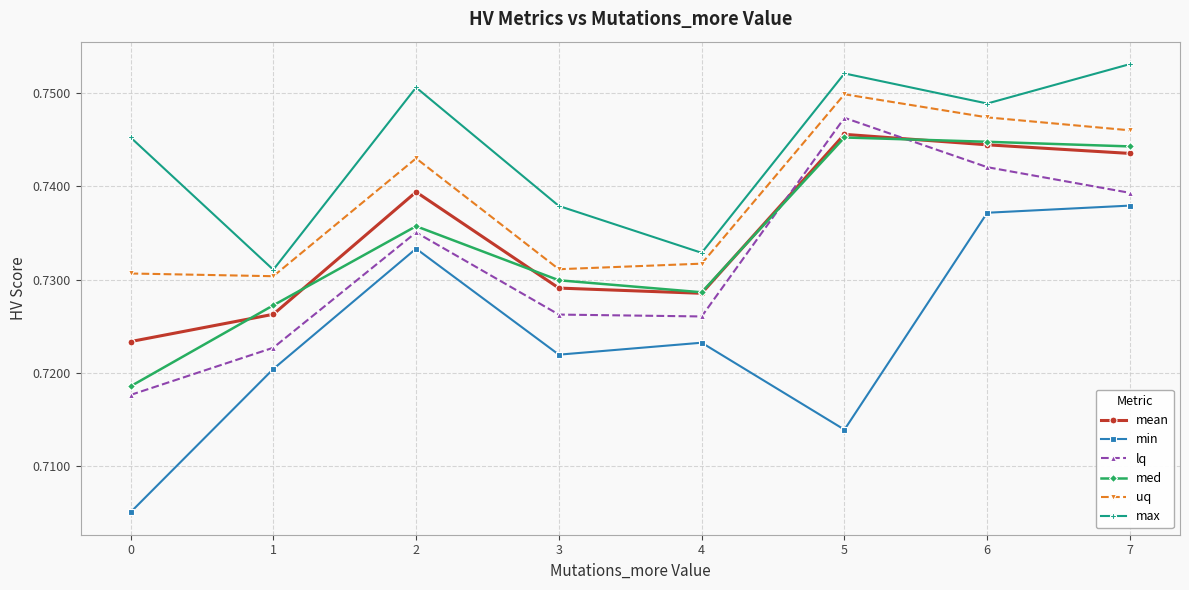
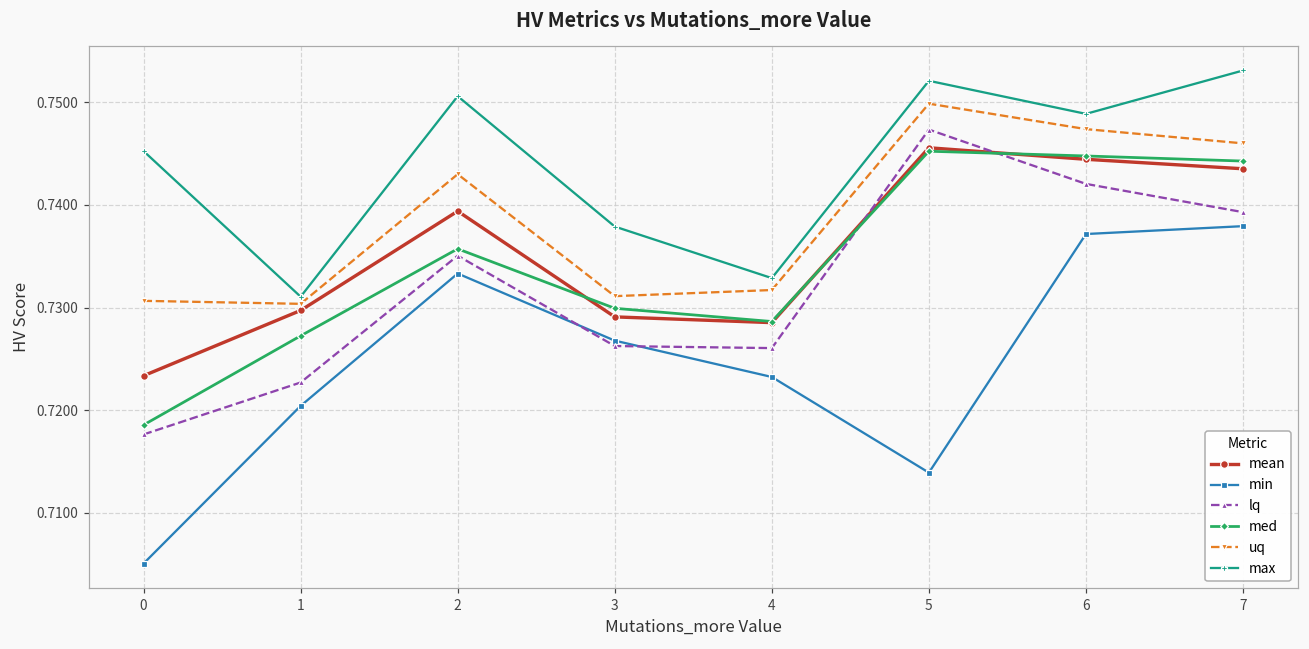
  {
    "mean": {
      "0": 0.723,
-     "1": 0.726,
+     "1": 0.730,
      "2": 0.739,
      "3": 0.729,
      "5": 0.746,
      "6": 0.744,
      "7": 0.744
    },
    "min": {
      "0": 0.705,
      "1": 0.720,
      "2": 0.733,
-     "3": 0.722,
+     "3": 0.727,
      "4": 0.723,
      "5": 0.714,
      "6": 0.737,
      "7": 0.738
    },
    "lq": {
      "0": 0.718,
      "1": 0.723,
      "2": 0.735,
      "3": 0.726,
      "4": 0.726,
      "5": 0.747,
      "6": 0.742,
      "7": 0.739
    },
    "uq": {
      "0": 0.731,
      "1": 0.730,
      "2": 0.743,
      "3": 0.731,
      "4": 0.732,
      "5": 0.750,
      "6": 0.747,
      "7": 0.746
    }
  }
